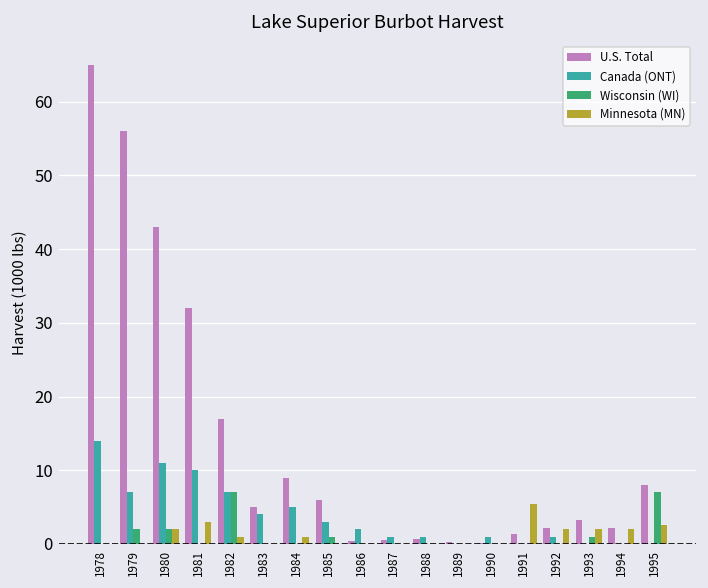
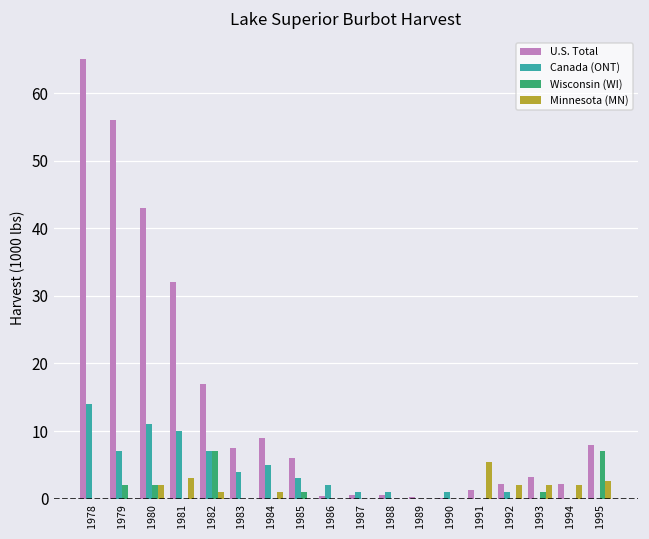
  {
    "U.S. Total": {
      "1978": 65,
      "1979": 56,
      "1980": 43,
      "1981": 32,
      "1982": 17,
-     "1983": 5,
+     "1983": 8,
      "1984": 9,
      "1985": 6,
      "1987": 1,
      "1988": 1,
      "1991": 1,
      "1992": 2,
      "1993": 3,
      "1994": 2,
      "1995": 8
    },
    "Minnesota (MN)": {
      "1978": 0,
      "1979": 0,
      "1980": 2,
      "1981": 3,
      "1982": 1,
      "1983": 0,
      "1984": 1,
      "1985": 0,
      "1986": 0,
      "1987": 0,
      "1988": 0,
      "1989": 0,
      "1990": 0,
      "1991": 5,
      "1992": 2,
      "1993": 2,
      "1994": 2,
      "1995": 3
    }
  }
